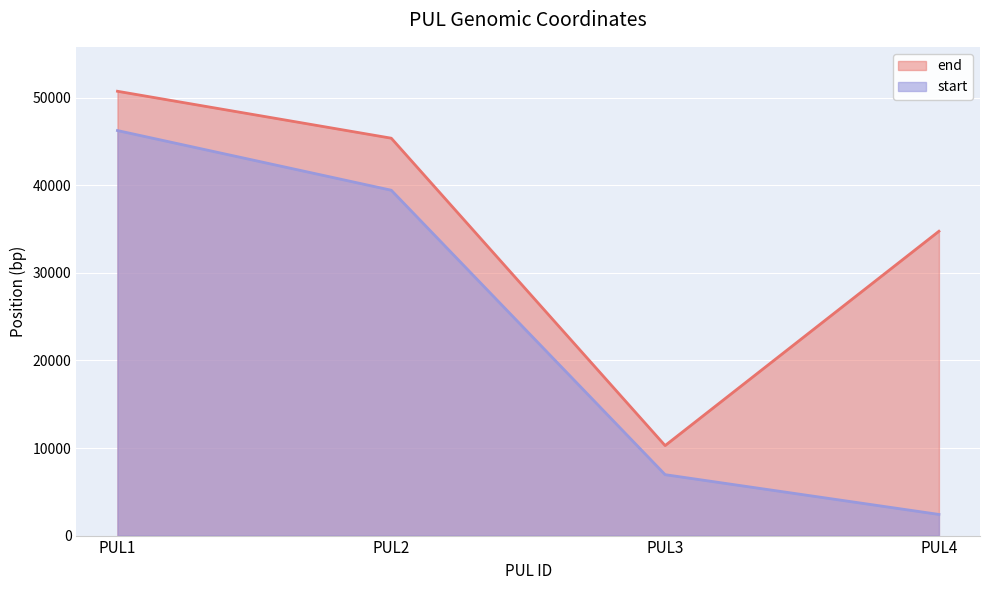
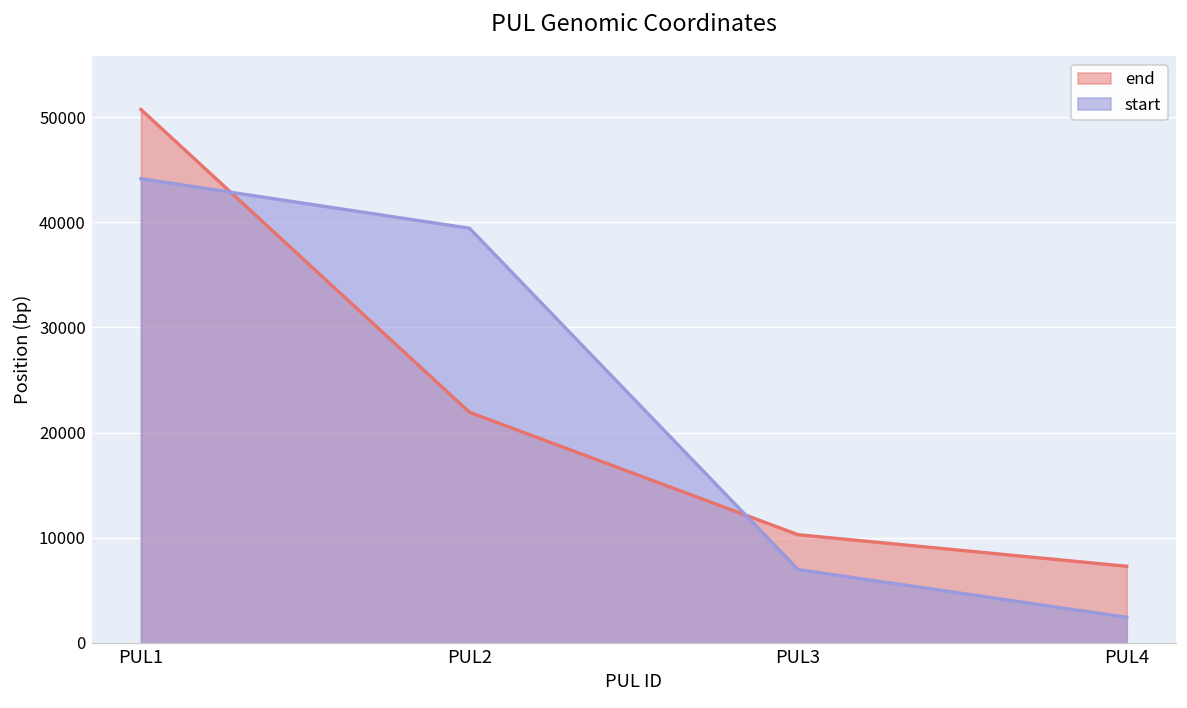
  {
    "end": {
      "PUL1": 51000,
-     "PUL2": 45000,
+     "PUL2": 22000,
      "PUL3": 10000,
-     "PUL4": 35000
+     "PUL4": 7000
    },
    "start": {
-     "PUL1": 46000,
+     "PUL1": 44000,
      "PUL2": 39000,
      "PUL3": 7000,
      "PUL4": 2000
    }
  }
